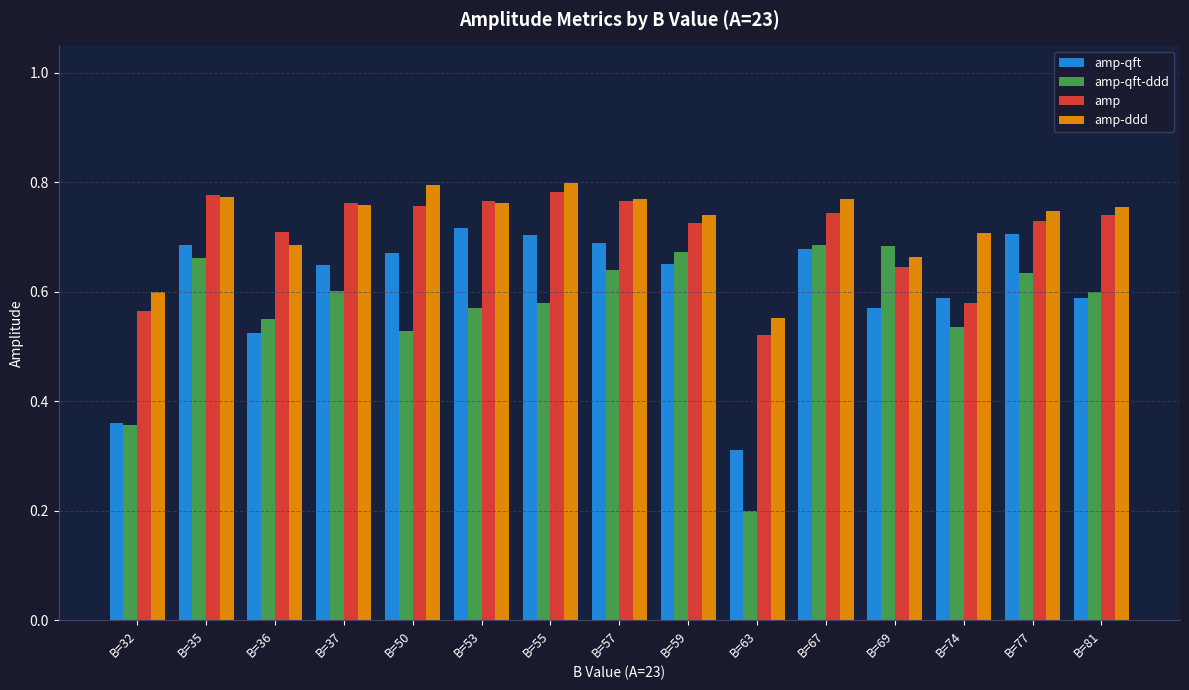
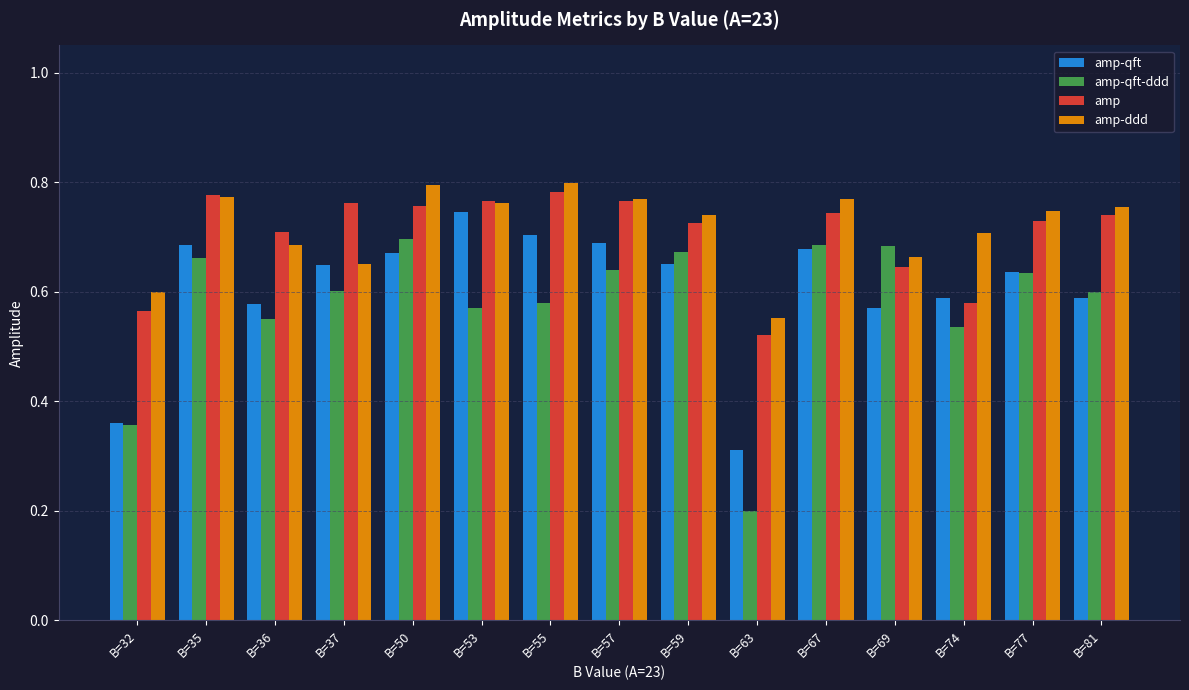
  {
    "amp-qft": {
      "B=32": 0.36,
      "B=35": 0.69,
-     "B=36": 0.53,
+     "B=36": 0.58,
      "B=37": 0.65,
      "B=50": 0.67,
-     "B=53": 0.72,
+     "B=53": 0.75,
      "B=55": 0.70,
      "B=57": 0.69,
      "B=59": 0.65,
      "B=63": 0.31,
      "B=67": 0.68,
      "B=69": 0.57,
      "B=74": 0.59,
-     "B=77": 0.71,
+     "B=77": 0.64,
      "B=81": 0.59
    },
    "amp-qft-ddd": {
      "B=32": 0.36,
      "B=35": 0.66,
      "B=36": 0.55,
      "B=37": 0.60,
-     "B=50": 0.53,
+     "B=50": 0.70,
      "B=53": 0.57,
      "B=55": 0.58,
      "B=57": 0.64,
      "B=59": 0.67,
      "B=63": 0.20,
      "B=67": 0.69,
      "B=69": 0.68,
      "B=74": 0.54,
      "B=77": 0.63,
      "B=81": 0.60
    },
    "amp": {
      "B=32": 0.57,
      "B=35": 0.78,
      "B=36": 0.71,
      "B=37": 0.76,
      "B=50": 0.76,
      "B=53": 0.77,
      "B=55": 0.78,
      "B=57": 0.77,
      "B=59": 0.73,
      "B=63": 0.52,
      "B=67": 0.74,
      "B=69": 0.65,
      "B=74": 0.58,
      "B=77": 0.73,
      "B=81": 0.74
    },
    "amp-ddd": {
      "B=32": 0.60,
      "B=35": 0.77,
      "B=36": 0.69,
-     "B=37": 0.76,
+     "B=37": 0.65,
      "B=50": 0.80,
      "B=53": 0.76,
      "B=55": 0.80,
      "B=57": 0.77,
      "B=59": 0.74,
      "B=63": 0.55,
      "B=67": 0.77,
      "B=69": 0.66,
      "B=74": 0.71,
      "B=77": 0.75,
      "B=81": 0.75
    }
  }
